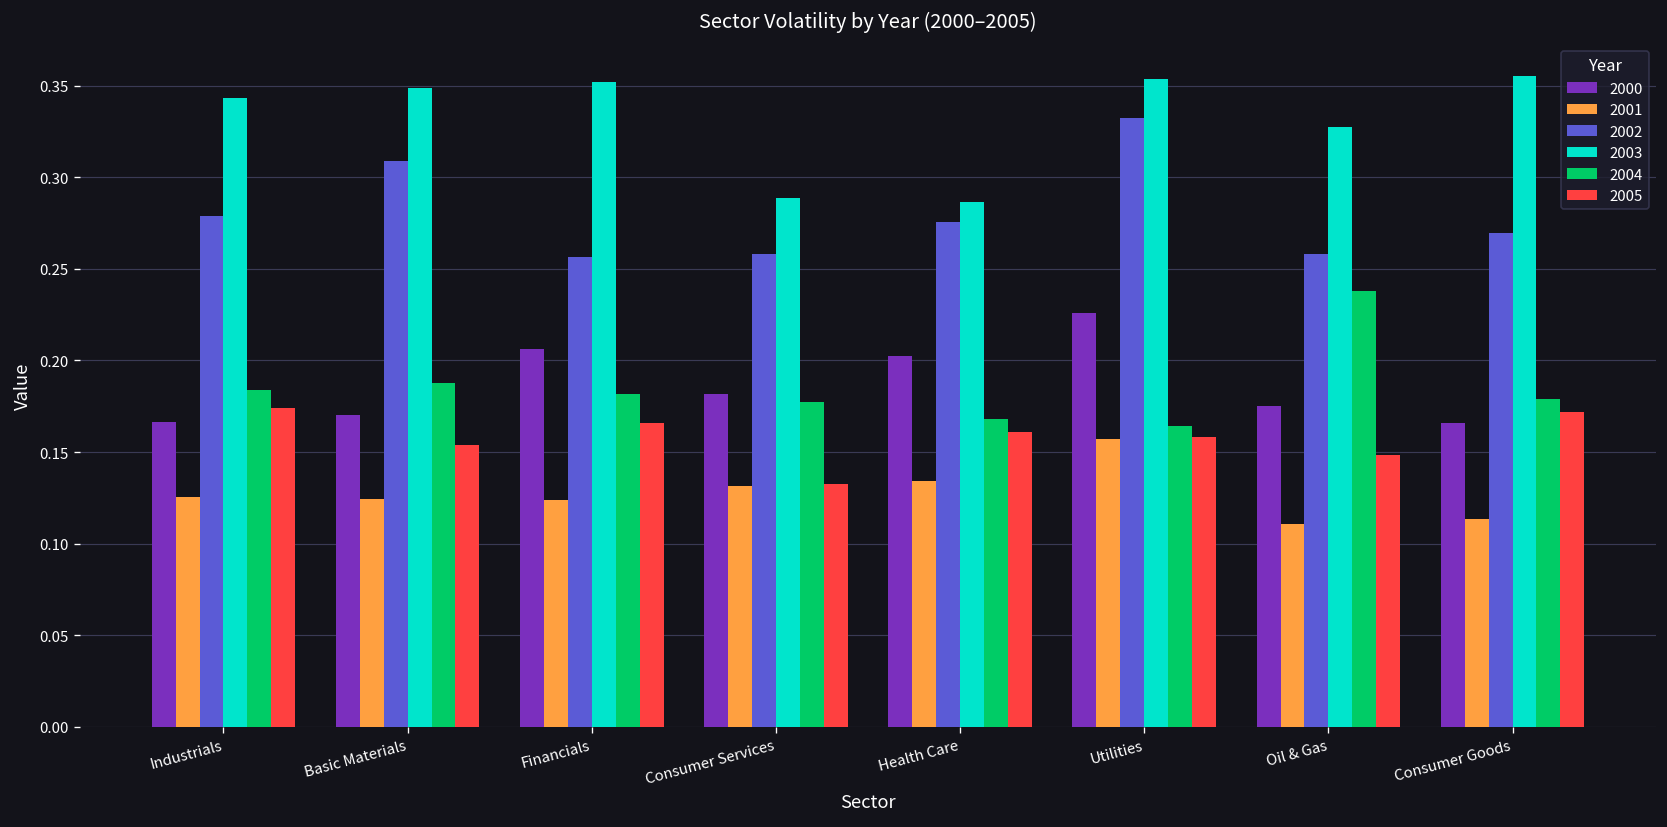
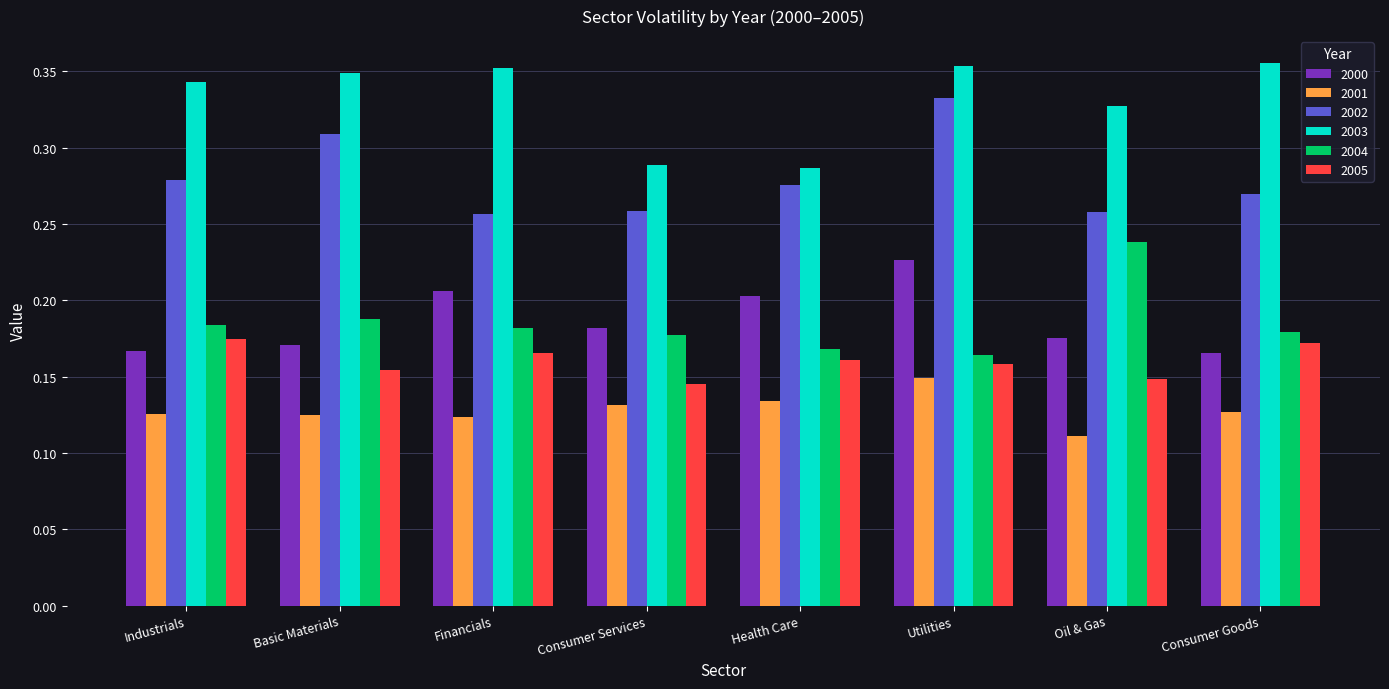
  {
    "2001": {
      "Industrials": 0.126,
      "Basic Materials": 0.125,
      "Financials": 0.124,
      "Consumer Services": 0.131,
      "Health Care": 0.134,
-     "Utilities": 0.157,
+     "Utilities": 0.149,
      "Oil & Gas": 0.111,
-     "Consumer Goods": 0.113
+     "Consumer Goods": 0.127
    },
    "2003": {
      "Industrials": 0.343,
      "Basic Materials": 0.349,
      "Financials": 0.352,
      "Consumer Services": 0.289,
      "Health Care": 0.286,
      "Utilities": 0.353,
      "Oil & Gas": 0.327,
      "Consumer Goods": 0.355
    },
    "2004": {
      "Industrials": 0.184,
      "Basic Materials": 0.188,
      "Financials": 0.182,
      "Consumer Services": 0.177,
      "Health Care": 0.168,
      "Utilities": 0.164,
      "Oil & Gas": 0.238,
      "Consumer Goods": 0.179
    },
    "2005": {
      "Industrials": 0.174,
      "Basic Materials": 0.154,
      "Financials": 0.166,
-     "Consumer Services": 0.132,
+     "Consumer Services": 0.145,
      "Health Care": 0.161,
      "Utilities": 0.158,
      "Oil & Gas": 0.149,
      "Consumer Goods": 0.172
    }
  }
